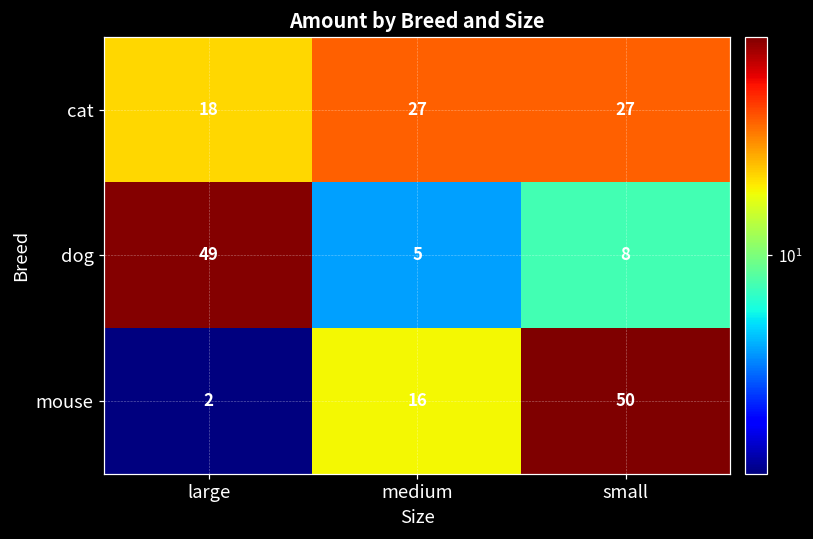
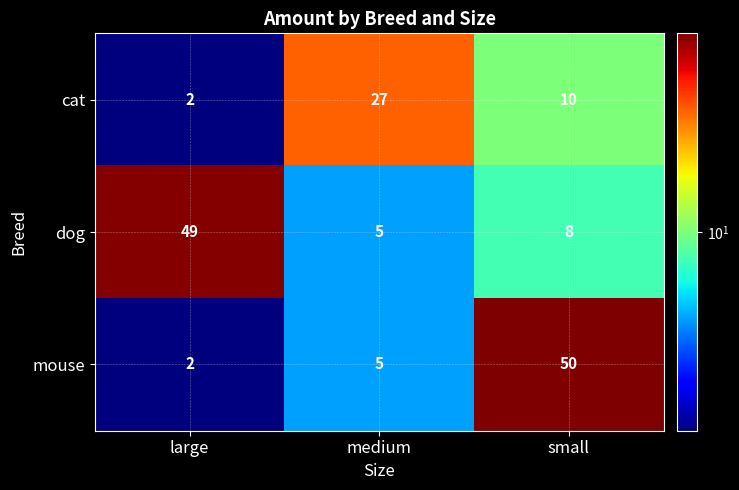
  {
    "cat": {
-     "large": 18,
+     "large": 2,
      "medium": 27,
-     "small": 27
+     "small": 10
    },
    "dog": {
      "large": 49,
      "medium": 5,
      "small": 8
    },
    "mouse": {
      "large": 2,
-     "medium": 16,
+     "medium": 5,
      "small": 50
    }
  }
